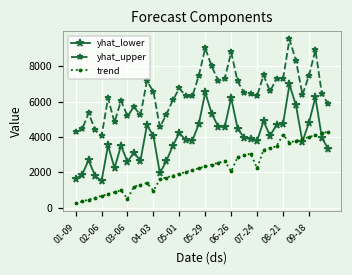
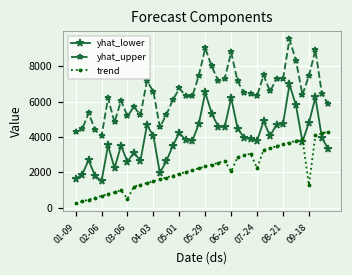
  {
    "trend": {
      "01-09": 300,
      "02-06": 700,
      "03-06": 500,
-     "04-03": 1000,
+     "04-03": 1500,
      "05-01": 1900,
      "05-29": 2300,
      "06-26": 2100,
      "07-24": 2200,
-     "08-21": 4100,
-     "09-18": 4000
+     "08-21": 3600,
+     "09-18": 1300
    }
  }
